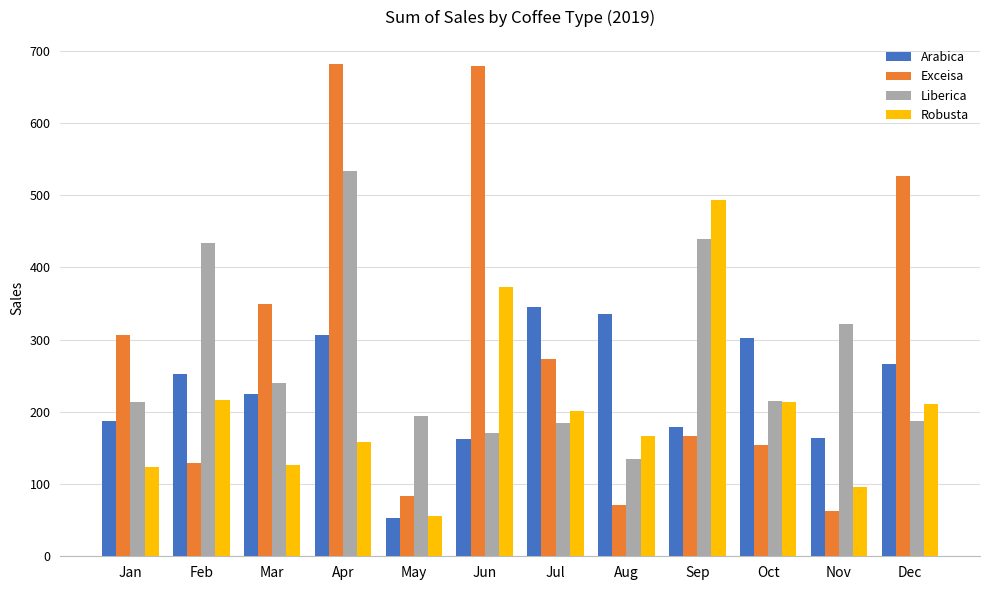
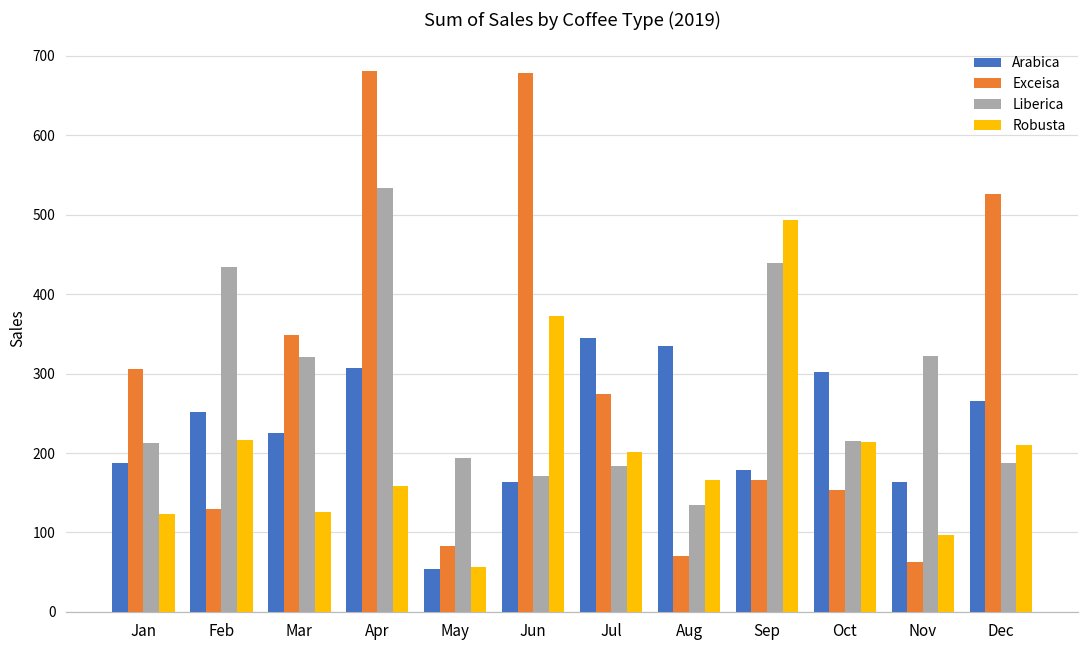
  {
    "Arabica": {
      "Jan": 190,
      "Feb": 250,
      "Mar": 220,
      "Apr": 310,
      "May": 50,
      "Jun": 160,
      "Jul": 350,
      "Aug": 330,
      "Sep": 180,
      "Oct": 300,
      "Nov": 160,
      "Dec": 270
    },
    "Exceisa": {
      "Jan": 310,
      "Feb": 130,
      "Mar": 350,
      "Apr": 680,
      "May": 80,
      "Jun": 680,
      "Jul": 270,
      "Aug": 70,
      "Sep": 170,
      "Oct": 150,
      "Nov": 60,
      "Dec": 530
    },
    "Liberica": {
      "Jan": 210,
      "Feb": 430,
-     "Mar": 240,
+     "Mar": 320,
      "Apr": 530,
      "May": 190,
      "Jun": 170,
      "Jul": 180,
      "Aug": 130,
      "Sep": 440,
      "Oct": 220,
      "Nov": 320,
      "Dec": 190
    },
    "Robusta": {
      "Jan": 120,
      "Feb": 220,
      "Mar": 130,
      "Apr": 160,
      "May": 60,
      "Jun": 370,
      "Jul": 200,
      "Aug": 170,
      "Sep": 490,
      "Oct": 210,
      "Nov": 100,
      "Dec": 210
    }
  }
